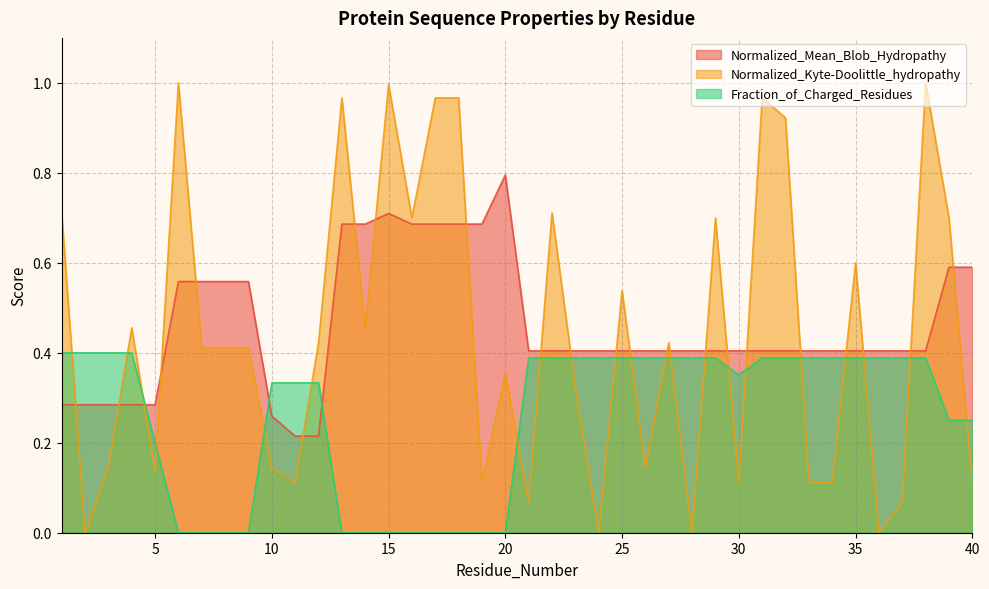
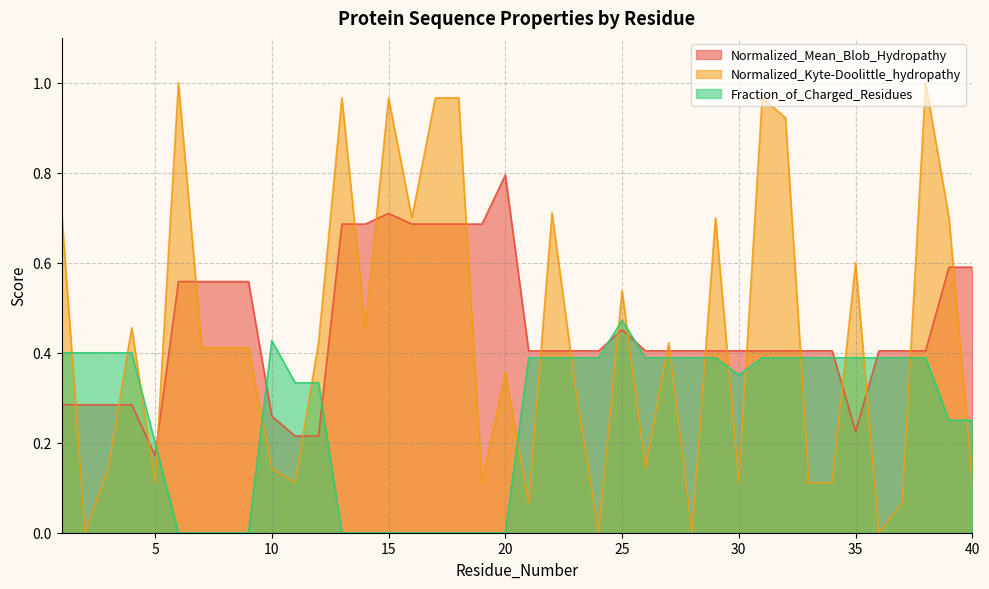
  {
    "Normalized_Mean_Blob_Hydropathy": {
-     "5": 0.28,
+     "5": 0.17,
      "10": 0.26,
      "15": 0.71,
      "20": 0.80,
-     "25": 0.40,
+     "25": 0.45,
      "30": 0.40,
-     "35": 0.40,
+     "35": 0.23,
      "40": 0.59
    },
    "Normalized_Kyte-Doolittle_hydropathy": {
-     "5": 0.14,
+     "5": 0.11,
      "10": 0.14,
-     "15": 1.00,
+     "15": 0.97,
      "20": 0.36,
      "25": 0.54,
      "30": 0.11,
      "35": 0.60,
      "40": 0.11
    },
    "Fraction_of_Charged_Residues": {
      "5": 0.20,
-     "10": 0.33,
+     "10": 0.43,
      "15": 0.00,
      "20": 0.00,
-     "25": 0.39,
+     "25": 0.47,
      "30": 0.35,
      "35": 0.39,
      "40": 0.25
    }
  }
